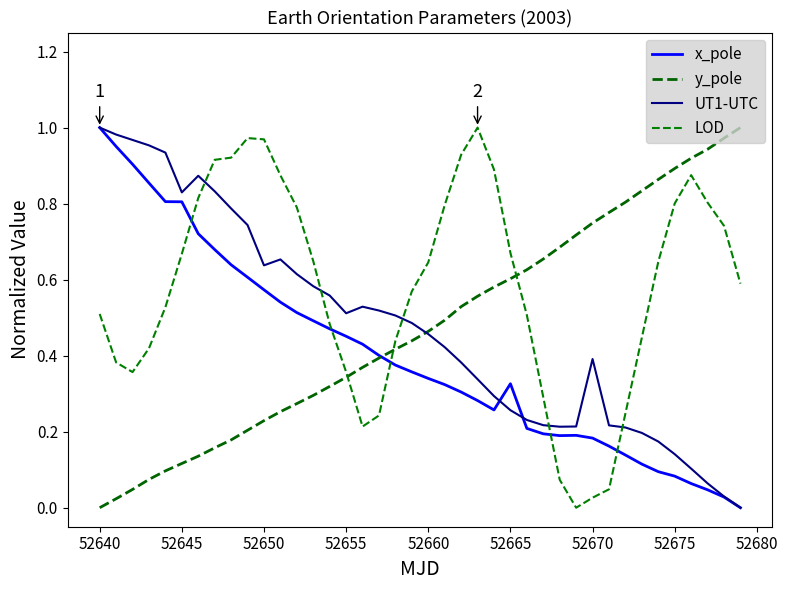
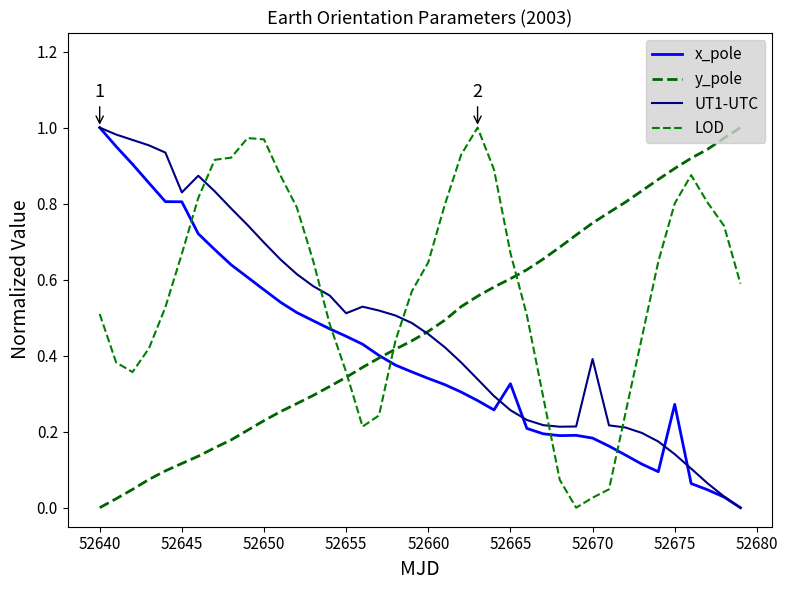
  {
    "x_pole": {
      "52645": 0.80,
      "52650": 0.57,
      "52655": 0.45,
      "52660": 0.34,
      "52665": 0.33,
      "52670": 0.18,
-     "52675": 0.08
+     "52675": 0.27
    },
    "UT1-UTC": {
      "52645": 0.83,
-     "52650": 0.64,
+     "52650": 0.70,
      "52655": 0.51,
      "52660": 0.46,
      "52665": 0.26,
      "52670": 0.39,
      "52675": 0.14
    }
  }
